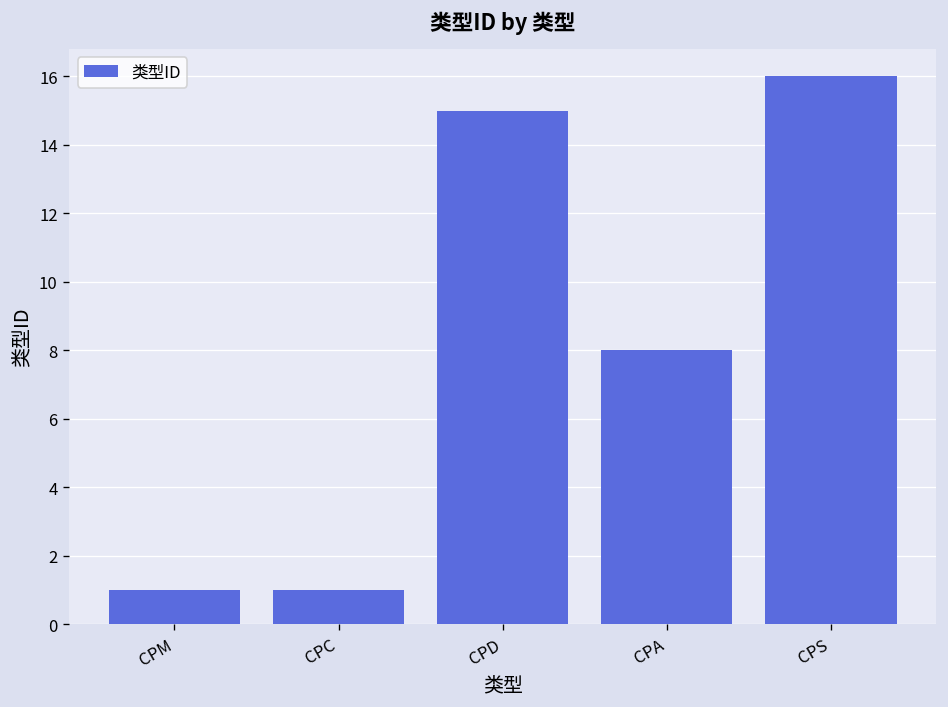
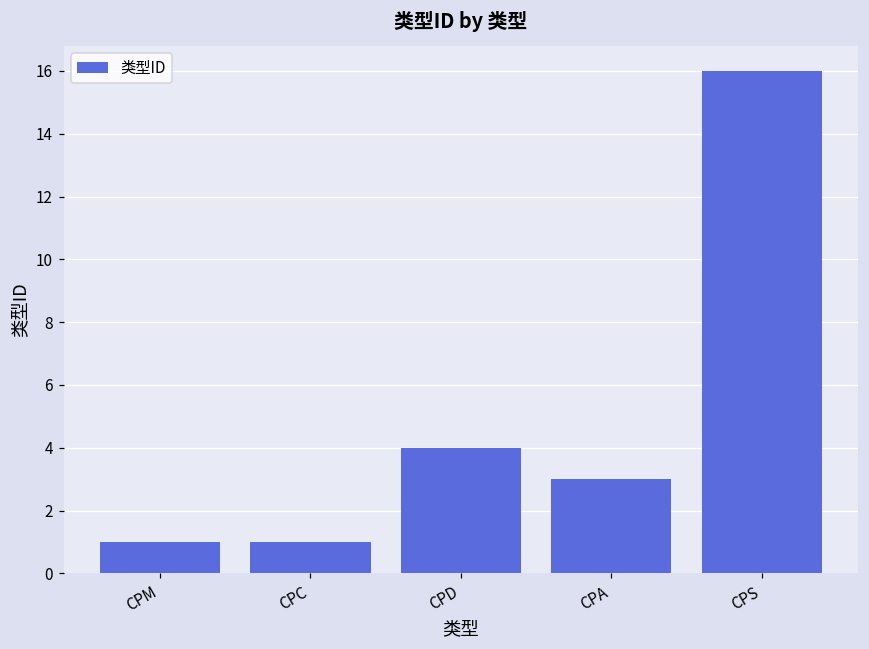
  {
    "CPM": 1,
    "CPC": 1,
-   "CPD": 15,
-   "CPA": 8,
+   "CPD": 4,
+   "CPA": 3,
    "CPS": 16
  }
